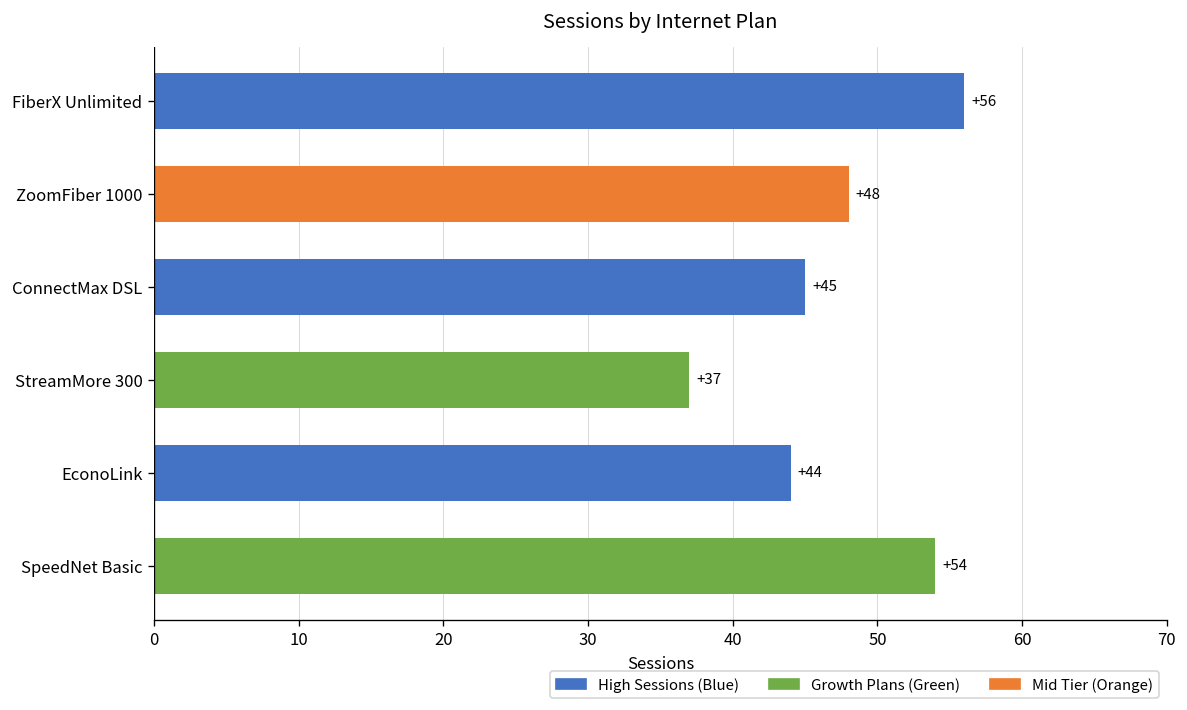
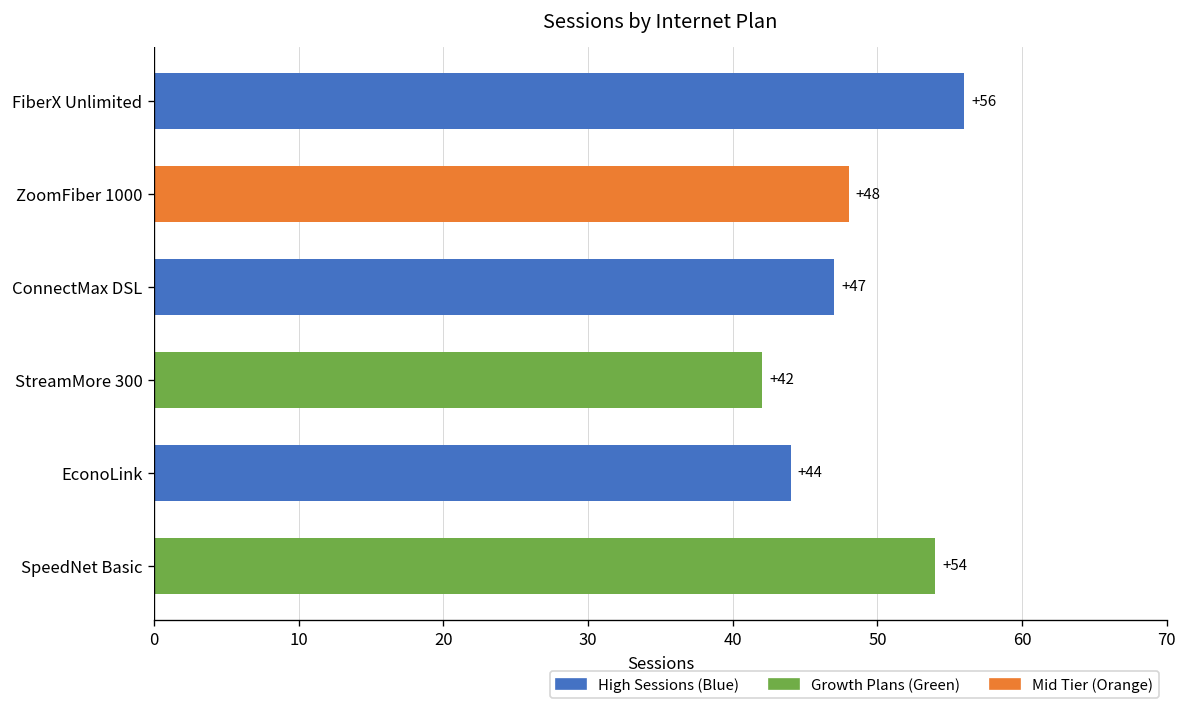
  {
    "FiberX Unlimited": "+56",
    "ZoomFiber 1000": "+48",
-   "ConnectMax DSL": "+45",
-   "StreamMore 300": "+37",
+   "ConnectMax DSL": "+47",
+   "StreamMore 300": "+42",
    "EconoLink": "+44",
    "SpeedNet Basic": "+54"
  }
